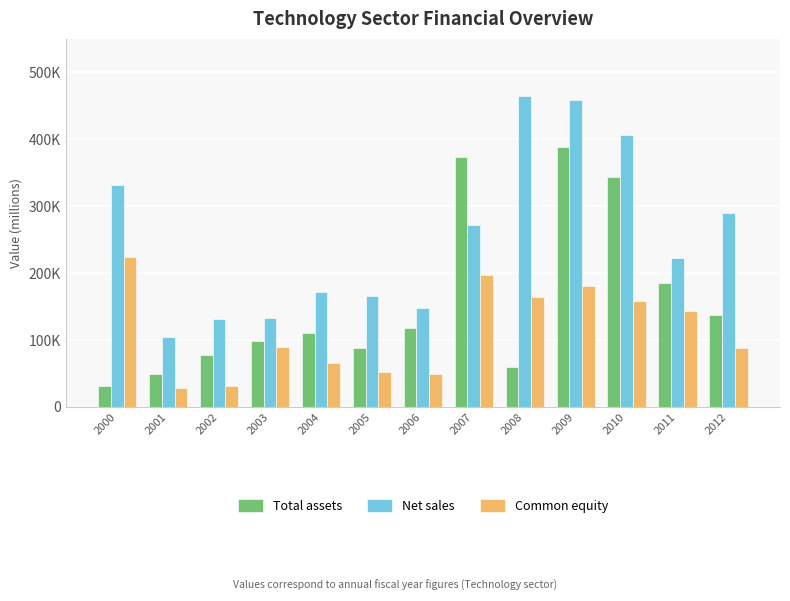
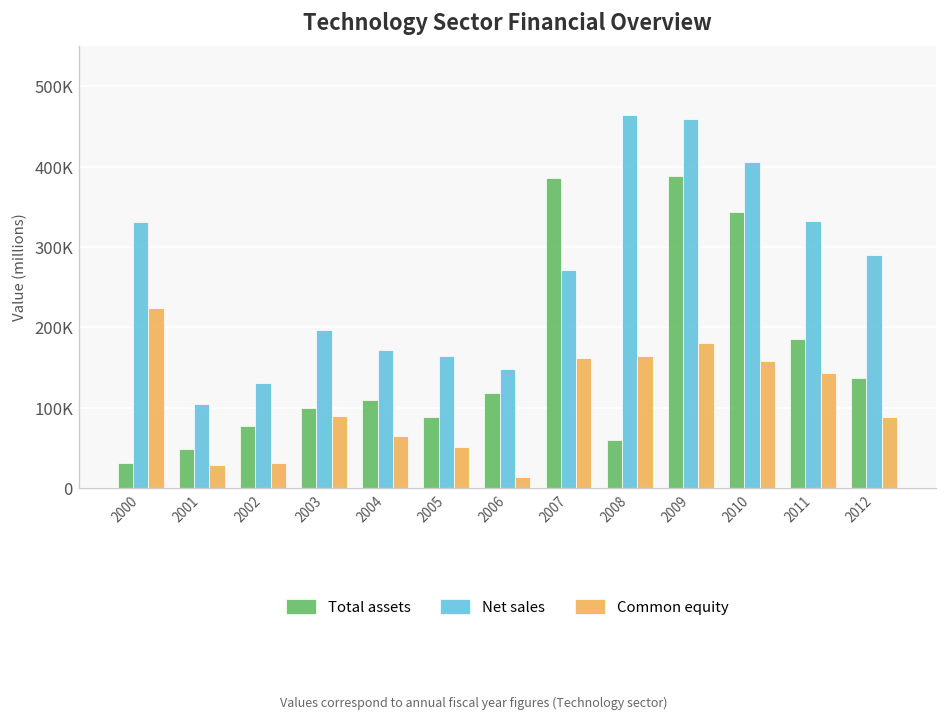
  {
    "Total assets": {
      "2000": 30000,
      "2001": 50000,
      "2002": 80000,
      "2003": 100000,
      "2004": 110000,
      "2005": 90000,
      "2006": 120000,
-     "2007": 370000,
+     "2007": 390000,
      "2008": 60000,
      "2009": 390000,
      "2010": 340000,
      "2011": 190000,
      "2012": 140000
    },
    "Net sales": {
      "2000": 330000,
      "2001": 100000,
      "2002": 130000,
-     "2003": 130000,
+     "2003": 200000,
      "2004": 170000,
      "2005": 160000,
      "2006": 150000,
      "2007": 270000,
      "2008": 460000,
      "2009": 460000,
      "2010": 410000,
-     "2011": 220000,
+     "2011": 330000,
      "2012": 290000
    },
    "Common equity": {
      "2000": 220000,
      "2001": 30000,
      "2002": 30000,
      "2003": 90000,
      "2004": 60000,
      "2005": 50000,
-     "2006": 50000,
-     "2007": 200000,
+     "2006": 10000,
+     "2007": 160000,
      "2008": 160000,
      "2009": 180000,
      "2010": 160000,
      "2011": 140000,
      "2012": 90000
    }
  }
